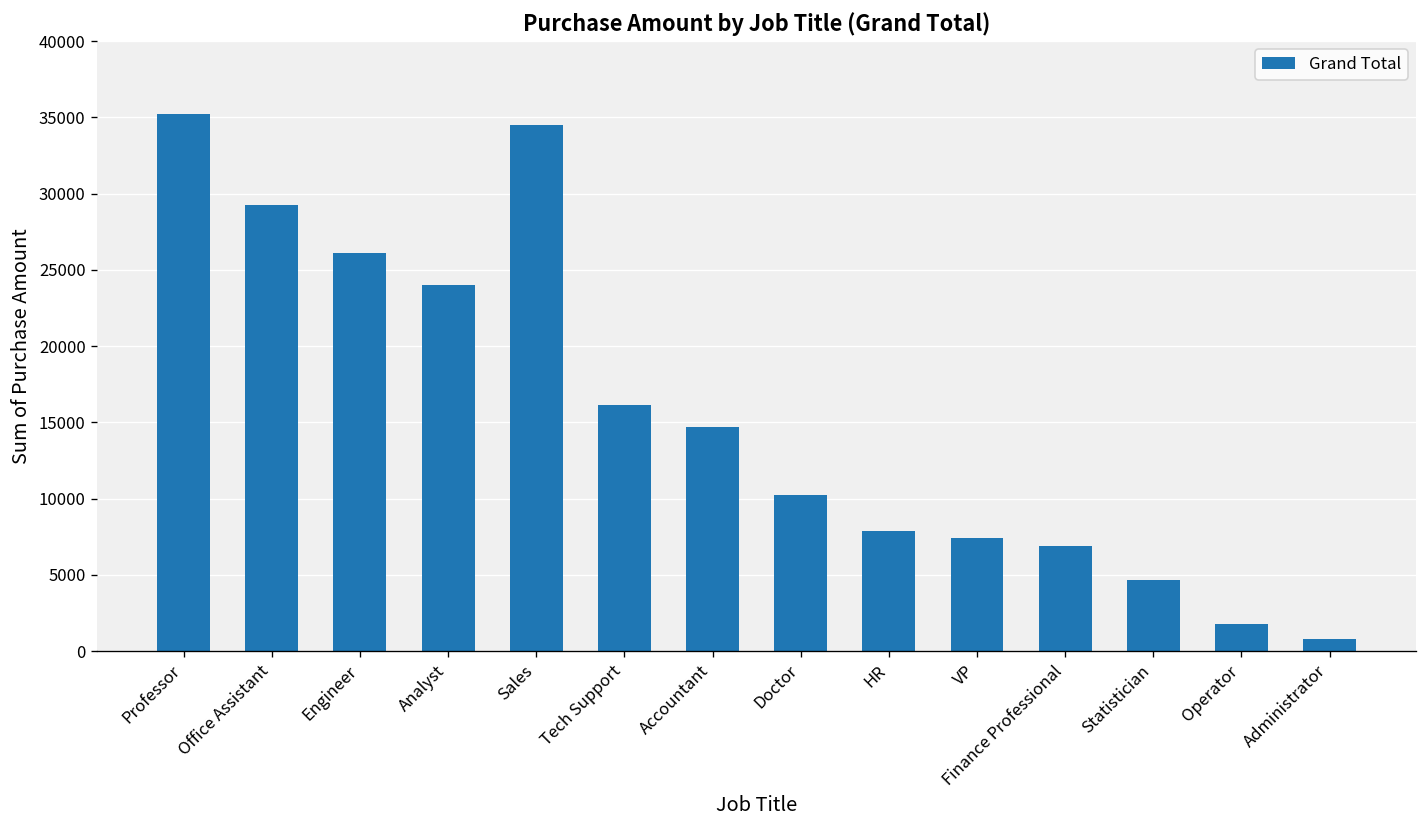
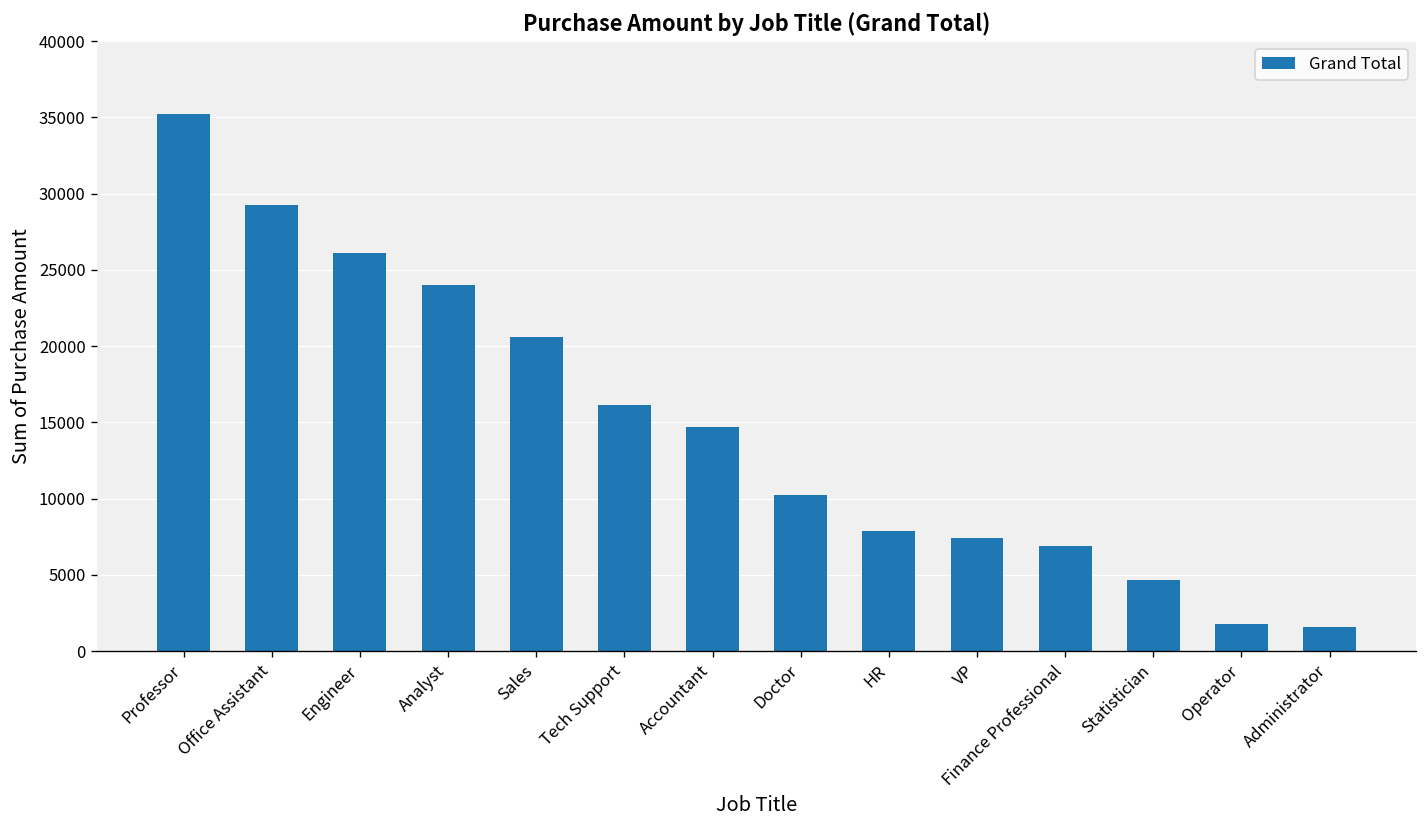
  {
    "Professor": 35200,
    "Office Assistant": 29200,
    "Engineer": 26100,
    "Analyst": 24000,
-   "Sales": 34500,
+   "Sales": 20600,
    "Tech Support": 16200,
    "Accountant": 14700,
    "Doctor": 10200,
    "HR": 7900,
    "VP": 7400,
    "Finance Professional": 6900,
    "Statistician": 4700,
    "Operator": 1800,
-   "Administrator": 800
+   "Administrator": 1600
  }
